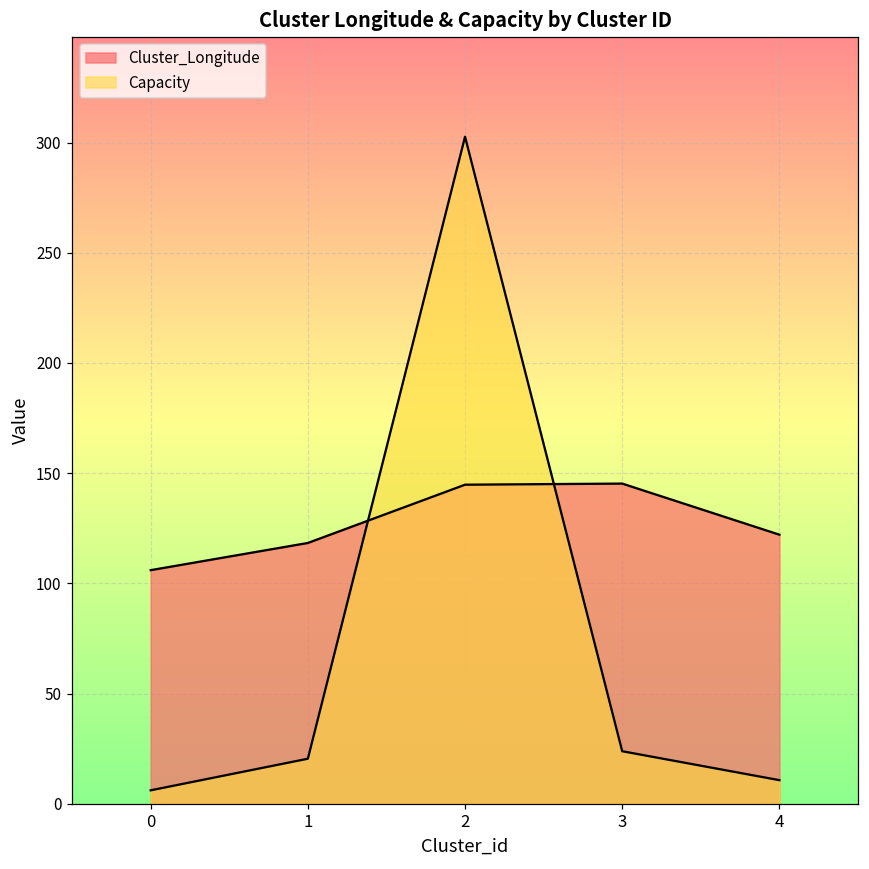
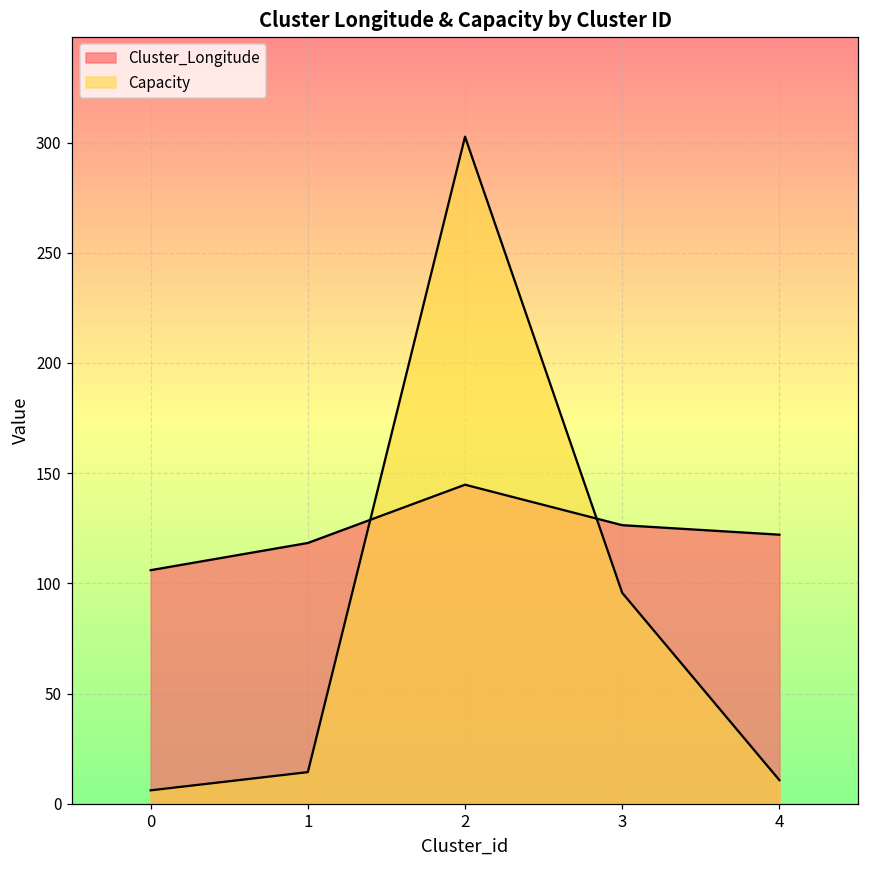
  {
    "Cluster_Longitude": {
      "0": 106,
      "1": 118,
      "2": 145,
-     "3": 145,
+     "3": 126,
      "4": 122
    },
    "Capacity": {
      "0": 6,
-     "1": 20,
+     "1": 14,
      "2": 303,
-     "3": 24,
+     "3": 96,
      "4": 11
    }
  }
